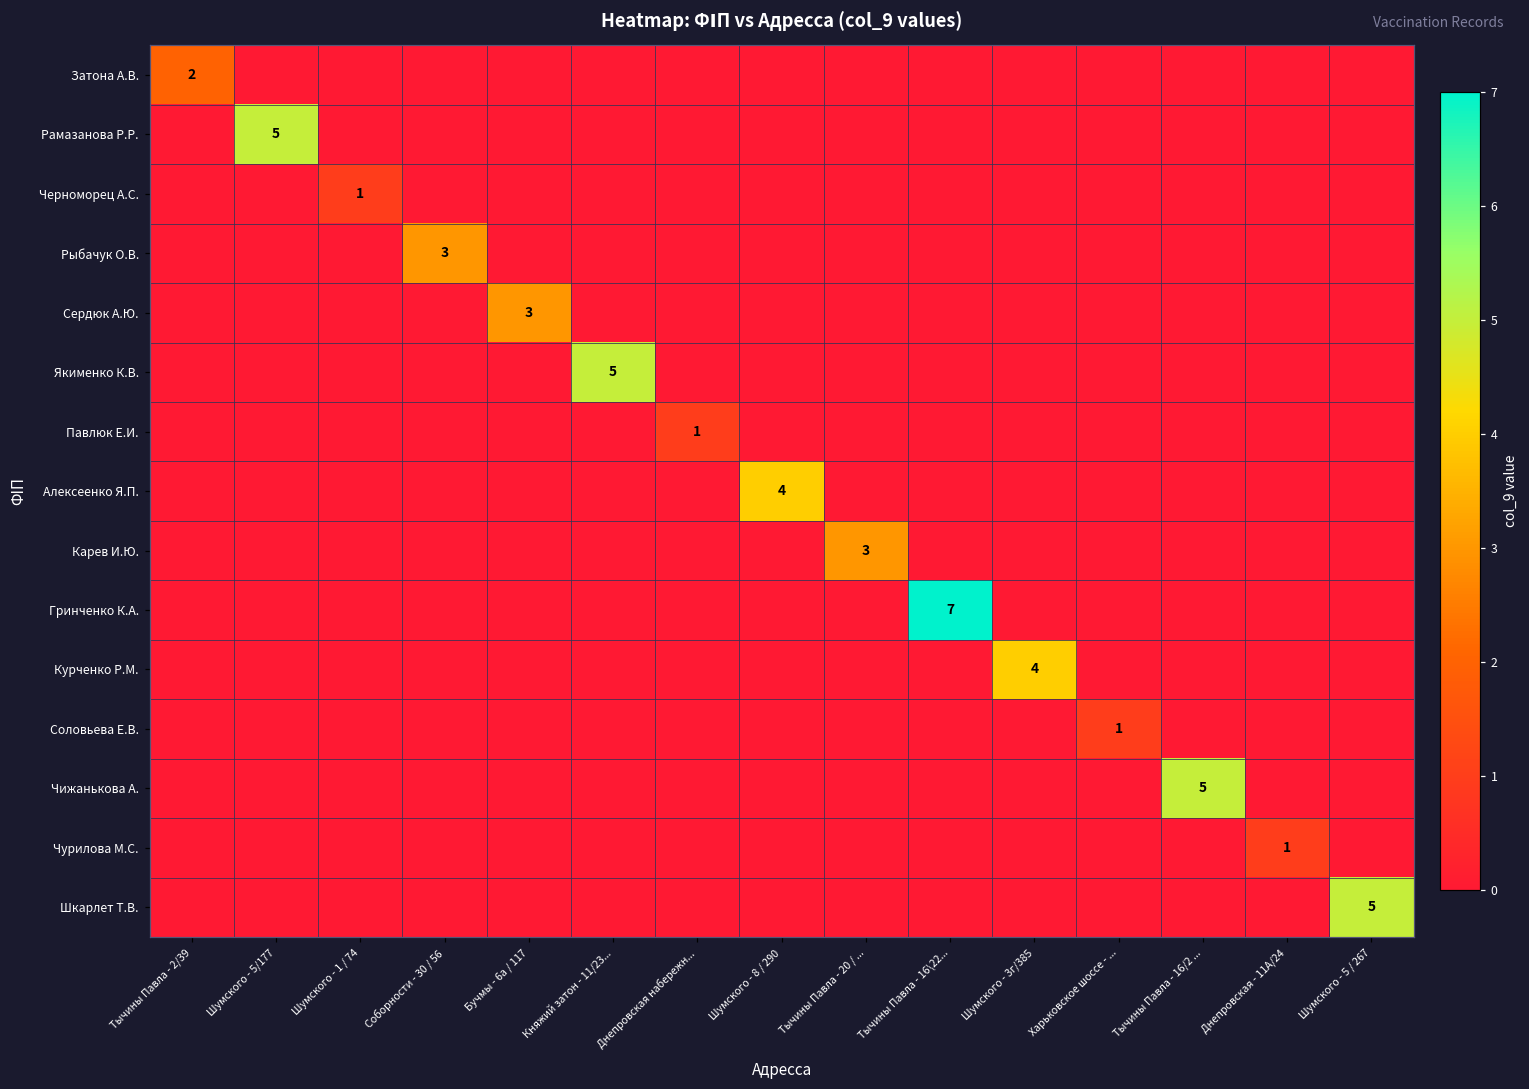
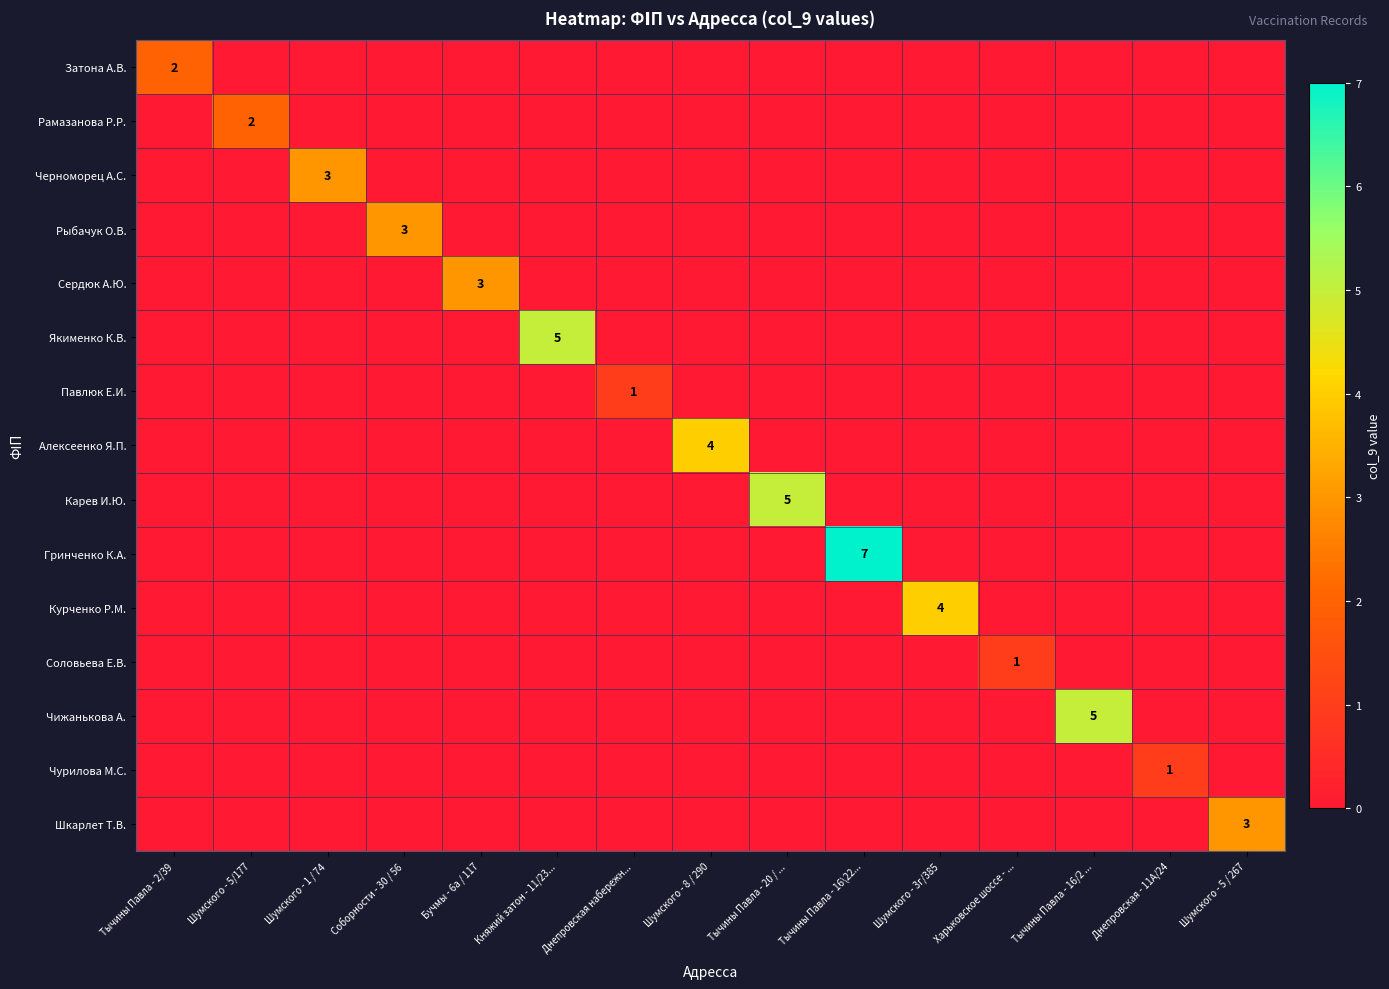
  {
    "Затона А.В.": {
      "Тычины Павла - 2/39": 2
    },
    "Рамазанова Р.Р.": {
-     "Шумского - 5/177": 5
+     "Шумского - 5/177": 2
    },
    "Черноморец А.С.": {
-     "Шумского - 1 / 74": 1
+     "Шумского - 1 / 74": 3
    },
    "Рыбачук О.В.": {
      "Соборности - 30 / 56": 3
    },
    "Сердюк А.Ю.": {
      "Бучмы - 6а / 117": 3
    },
    "Якименко К.В.": {
      "Княжий затон - 11/23...": 5
    },
    "Павлюк Е.И.": {
      "Днепровская набережн...": 1
    },
    "Алексеенко Я.П.": {
      "Шумского - 8 / 290": 4
    },
    "Карев И.Ю.": {
-     "Тычины Павла - 20 / ...": 3
+     "Тычины Павла - 20 / ...": 5
    },
    "Гринченко К.А.": {
      "Тычины Павла - 16\\22...": 7
    },
    "Курченко Р.М.": {
      "Шумского - 3г/385": 4
    },
    "Соловьева Е.В.": {
      "Харьковское шоссе - ...": 1
    },
    "Чижанькова А.": {
      "Тычины Павла - 16/2 ...": 5
    },
    "Чурилова М.С.": {
      "Днепровская - 11А/24": 1
    },
    "Шкарлет Т.В.": {
-     "Шумского - 5 / 267": 5
+     "Шумского - 5 / 267": 3
    }
  }
